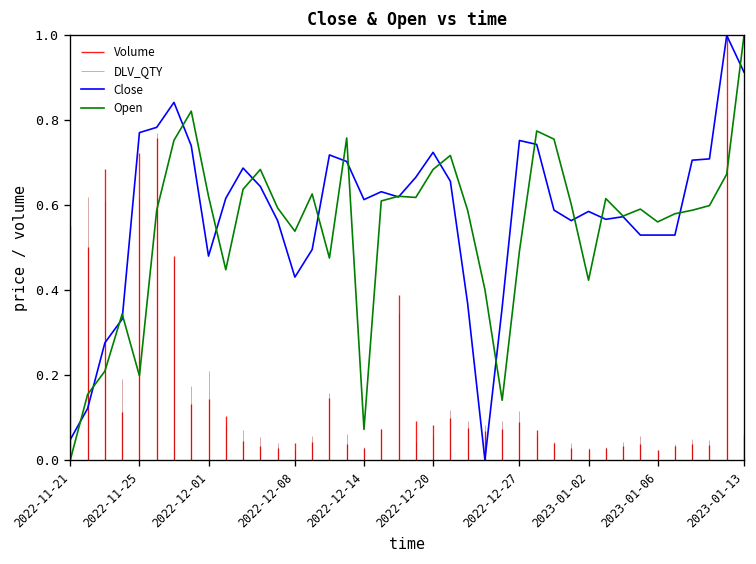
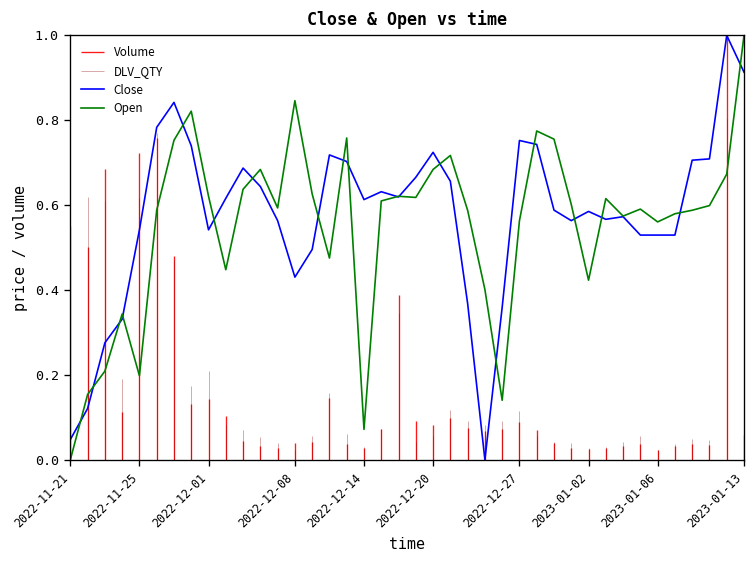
  {
    "Close": {
      "2022-11-21": 0.05,
-     "2022-11-25": 0.77,
-     "2022-12-01": 0.48,
+     "2022-11-25": 0.54,
+     "2022-12-01": 0.54,
      "2022-12-08": 0.43,
      "2022-12-14": 0.61,
      "2022-12-20": 0.72,
      "2022-12-27": 0.75,
      "2023-01-02": 0.59,
      "2023-01-06": 0.53,
      "2023-01-13": 0.91
    },
    "Open": {
      "2022-11-21": 0.00,
      "2022-11-25": 0.20,
      "2022-12-01": 0.62,
-     "2022-12-08": 0.54,
+     "2022-12-08": 0.85,
      "2022-12-14": 0.07,
      "2022-12-20": 0.68,
-     "2022-12-27": 0.49,
+     "2022-12-27": 0.56,
      "2023-01-02": 0.42,
      "2023-01-06": 0.56,
      "2023-01-13": 1.00
    }
  }
